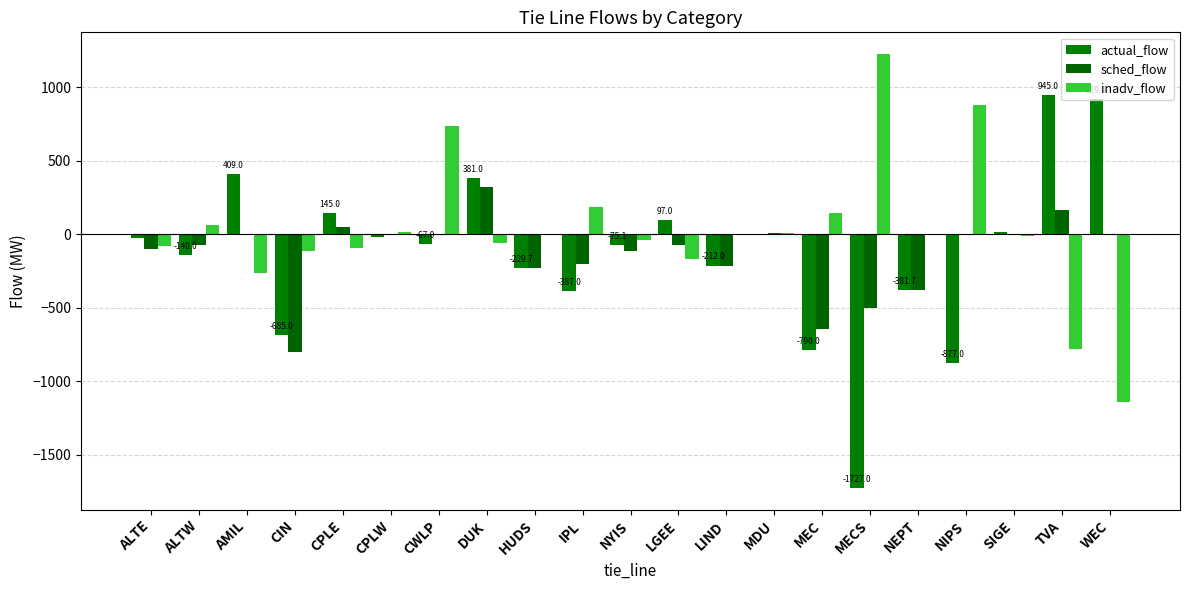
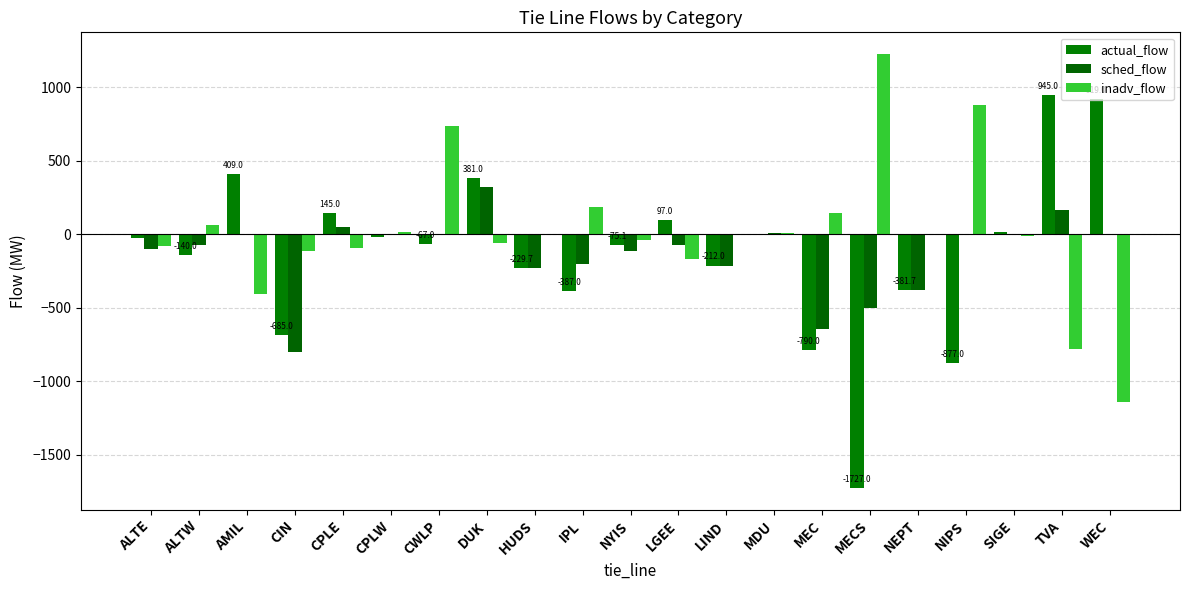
  {
    "inadv_flow": {
      "ALTE": -80,
      "ALTW": 70,
-     "AMIL": -260,
+     "AMIL": -410,
      "CIN": -110,
      "CPLE": -90,
      "CWLP": 740,
      "DUK": -60,
      "HUDS": 0,
      "IPL": 190,
      "NYIS": -40,
      "LGEE": -170,
      "LIND": 0,
      "MEC": 140,
      "MECS": 1230,
      "NEPT": 0,
      "NIPS": 880,
      "TVA": -780,
      "WEC": -1140
    }
  }
